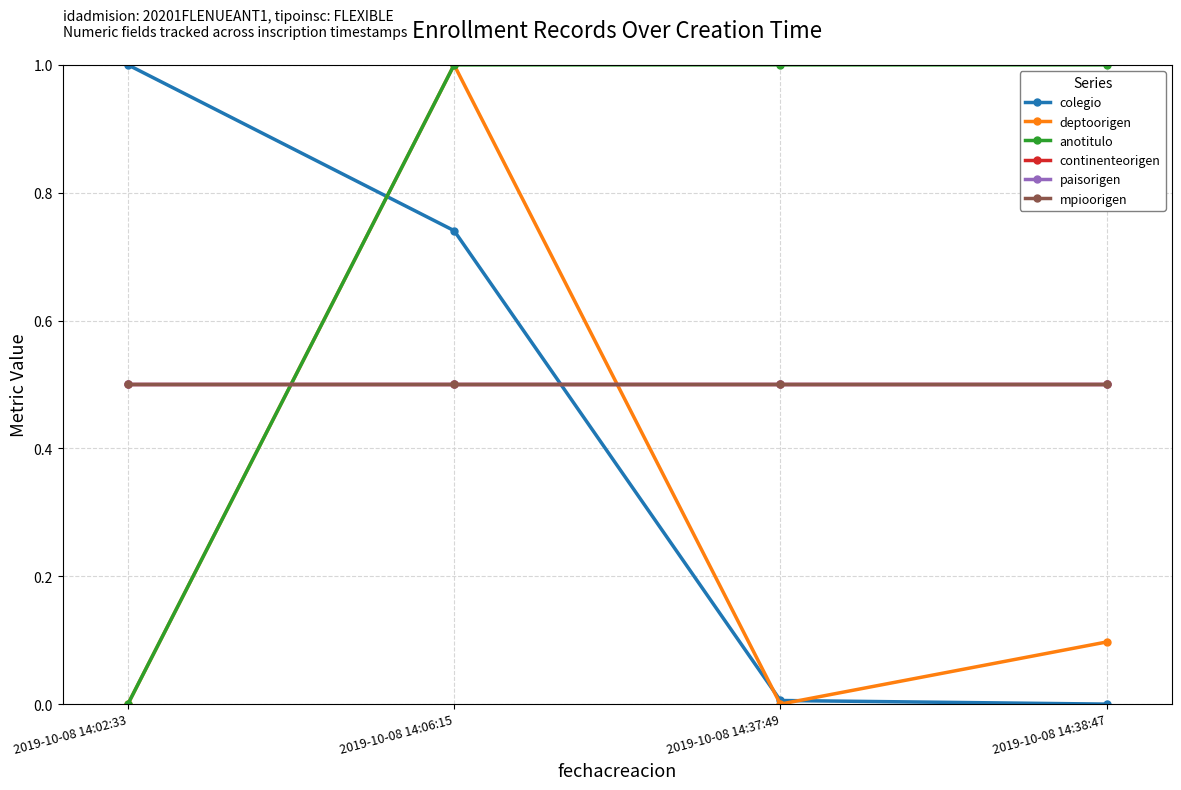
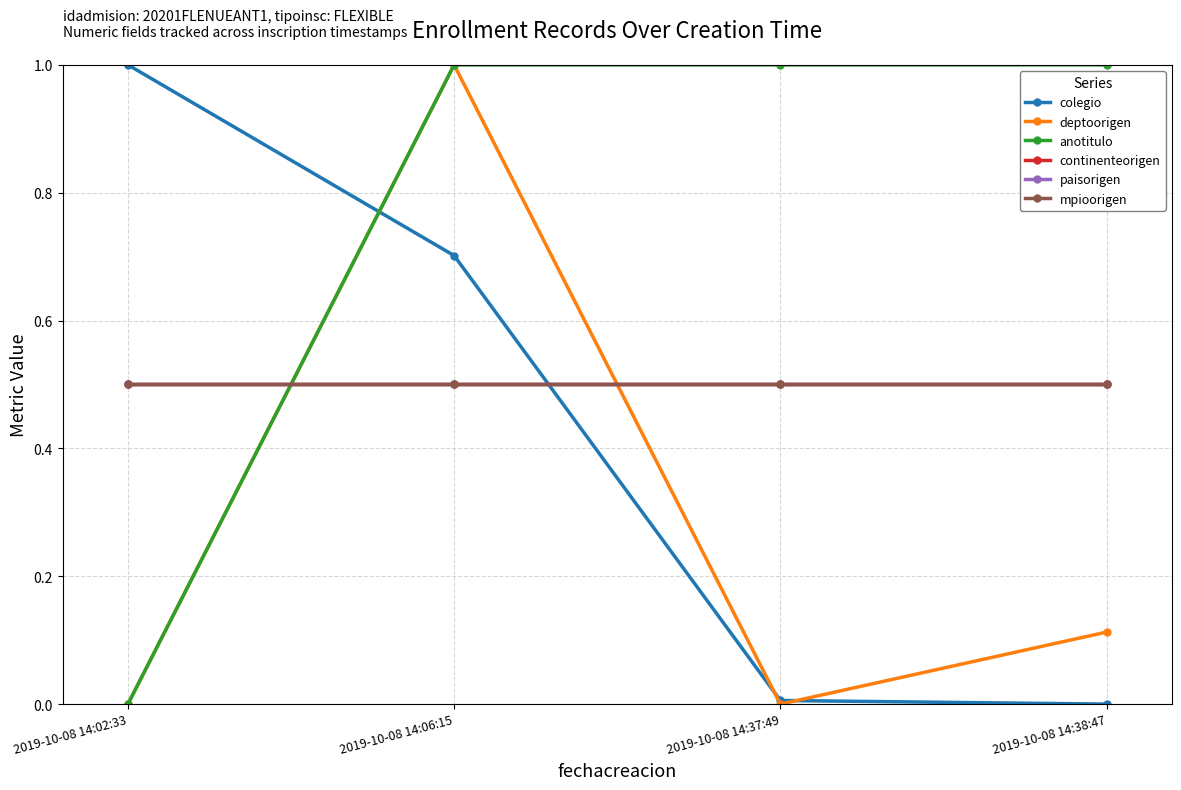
  {
    "colegio": {
      "2019-10-08 14:02:33": 1.00,
-     "2019-10-08 14:06:15": 0.74,
+     "2019-10-08 14:06:15": 0.70,
      "2019-10-08 14:37:49": 0.01,
      "2019-10-08 14:38:47": 0.00
    },
    "deptoorigen": {
      "2019-10-08 14:37:49": 0.00,
-     "2019-10-08 14:38:47": 0.10
+     "2019-10-08 14:38:47": 0.11
    },
    "anotitulo": {
      "2019-10-08 14:37:49": 1.00,
      "2019-10-08 14:38:47": 1.00
    },
    "mpioorigen": {
      "2019-10-08 14:02:33": 0.50,
      "2019-10-08 14:06:15": 0.50,
      "2019-10-08 14:37:49": 0.50,
      "2019-10-08 14:38:47": 0.50
    }
  }
